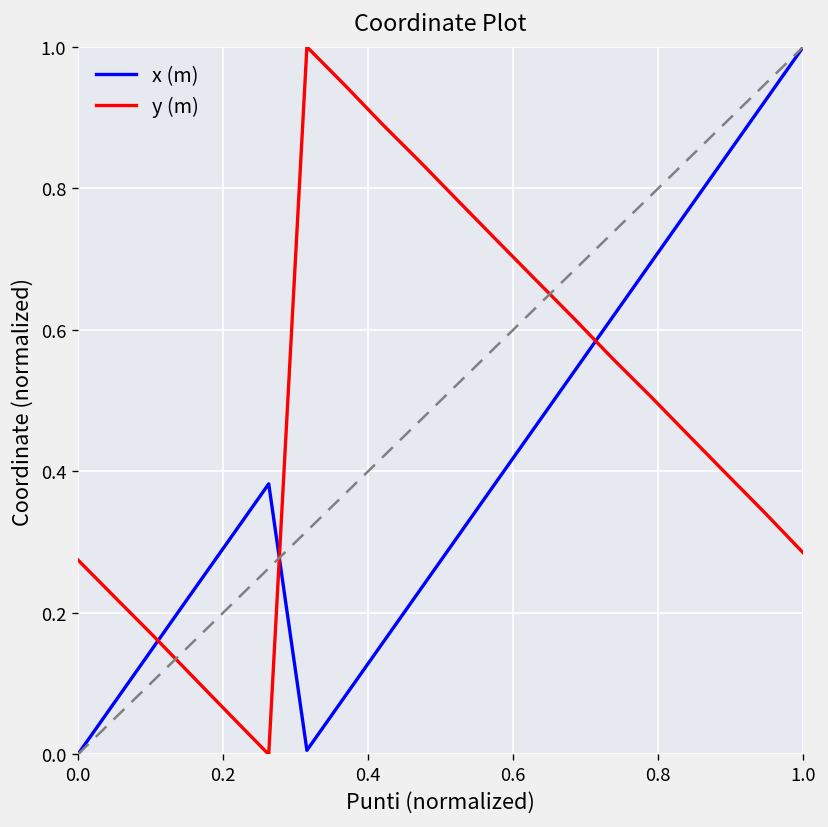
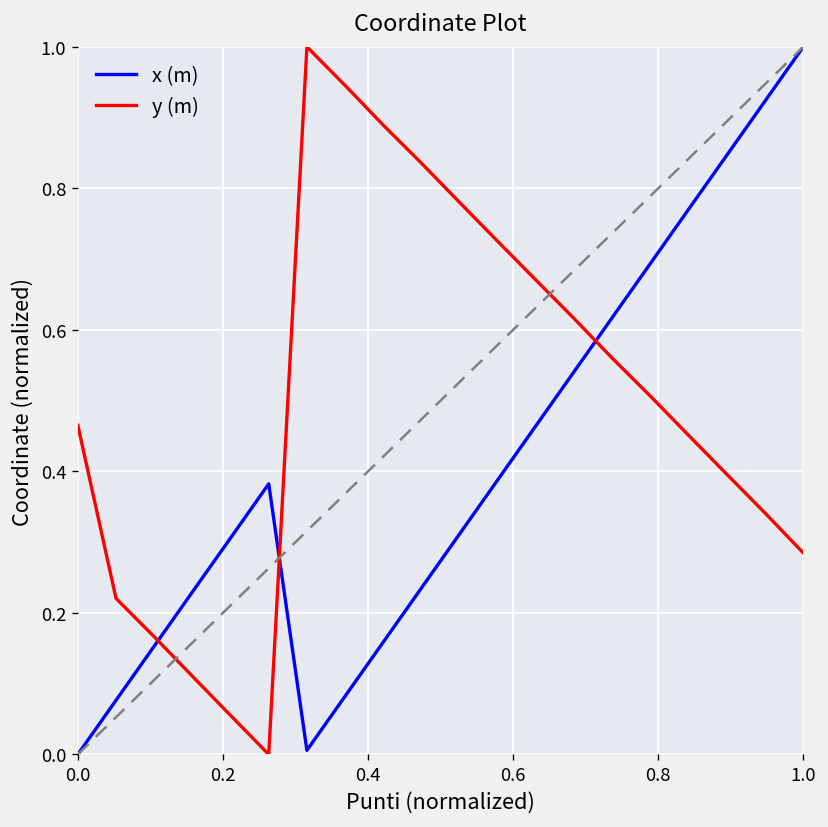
  {
    "y (m)": {
-     "0.0": 0.28,
+     "0.0": 0.47,
      "1.0": 0.28
    }
  }
